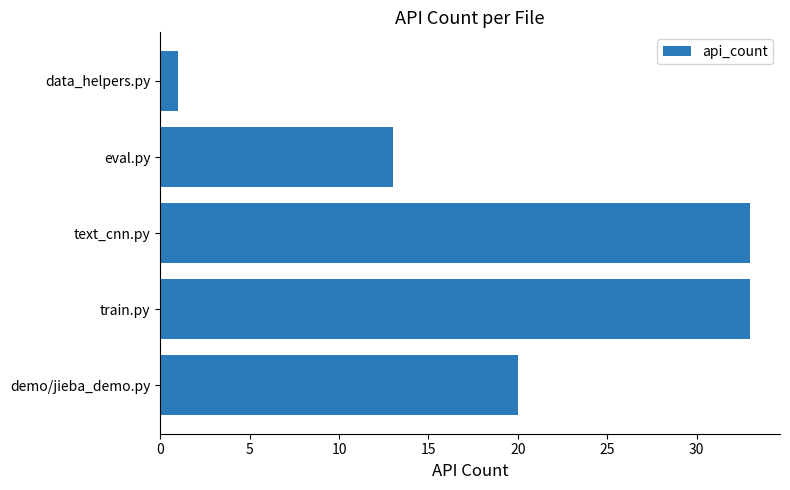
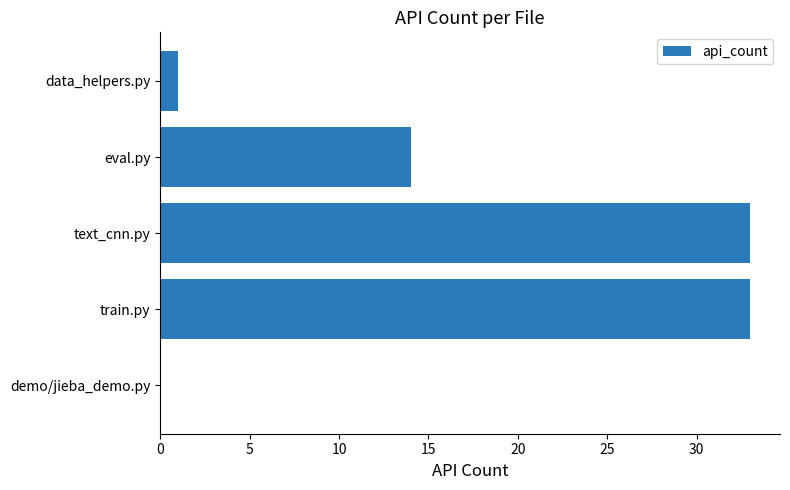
  {
    "data_helpers.py": 1,
-   "eval.py": 13,
+   "eval.py": 14,
    "text_cnn.py": 33,
    "train.py": 33,
-   "demo/jieba_demo.py": 20
+   "demo/jieba_demo.py": 0
  }
